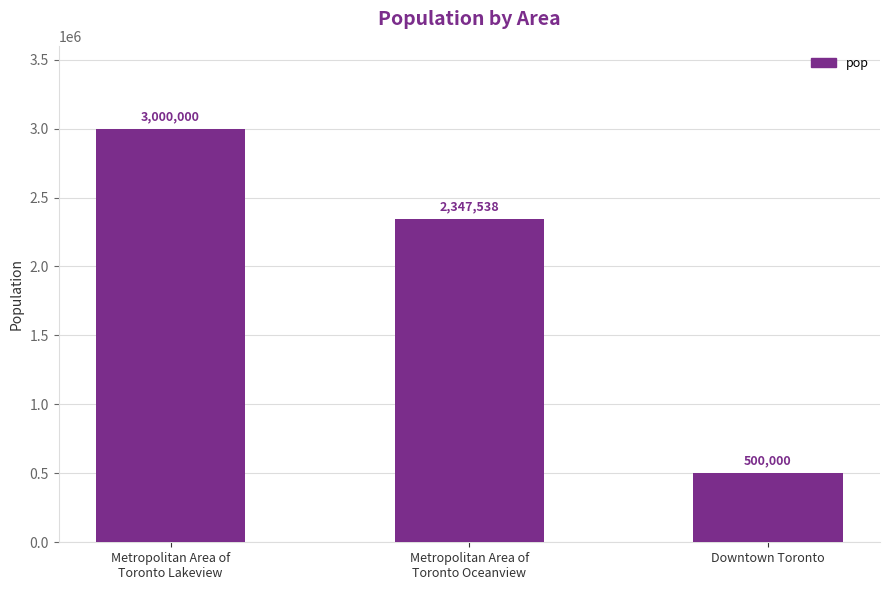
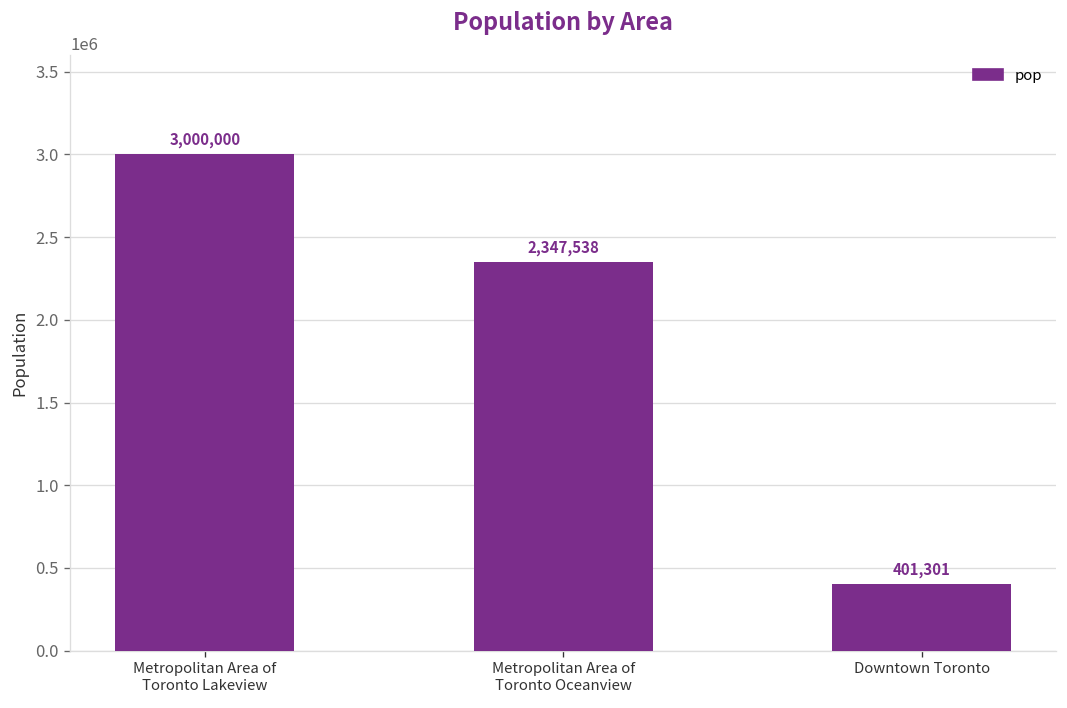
  {
    "Metropolitan Area of Toronto Lakeview": "3,000,000",
    "Metropolitan Area of Toronto Oceanview": "2,347,538",
-   "Downtown Toronto": "500,000"
+   "Downtown Toronto": "401,301"
  }
